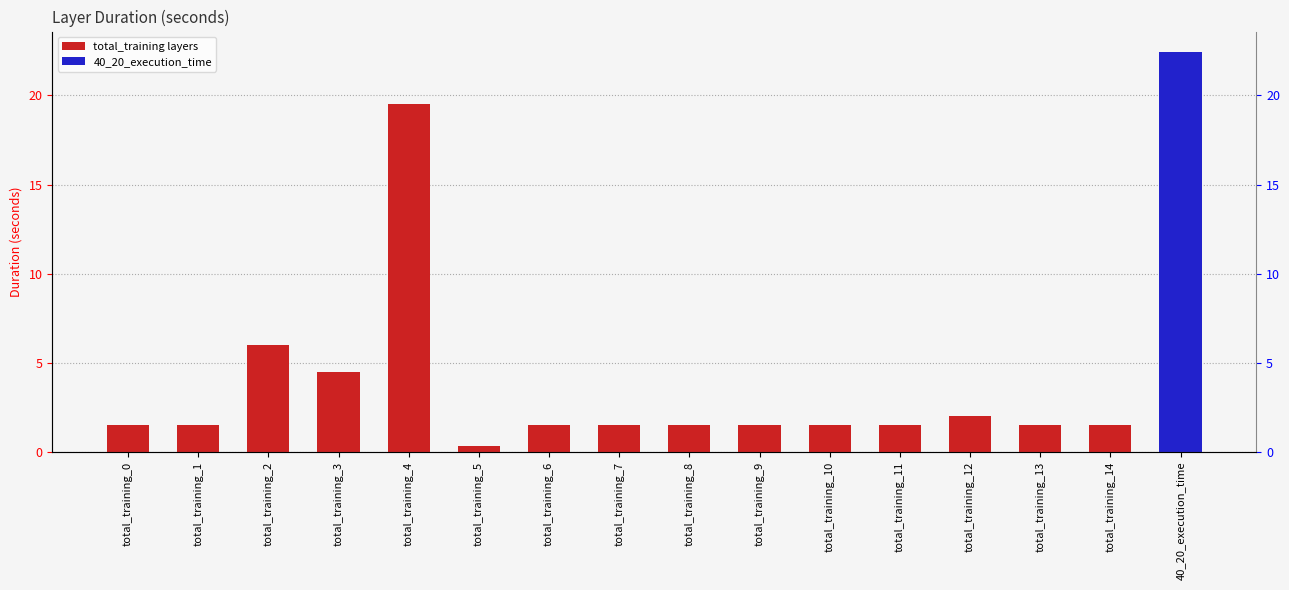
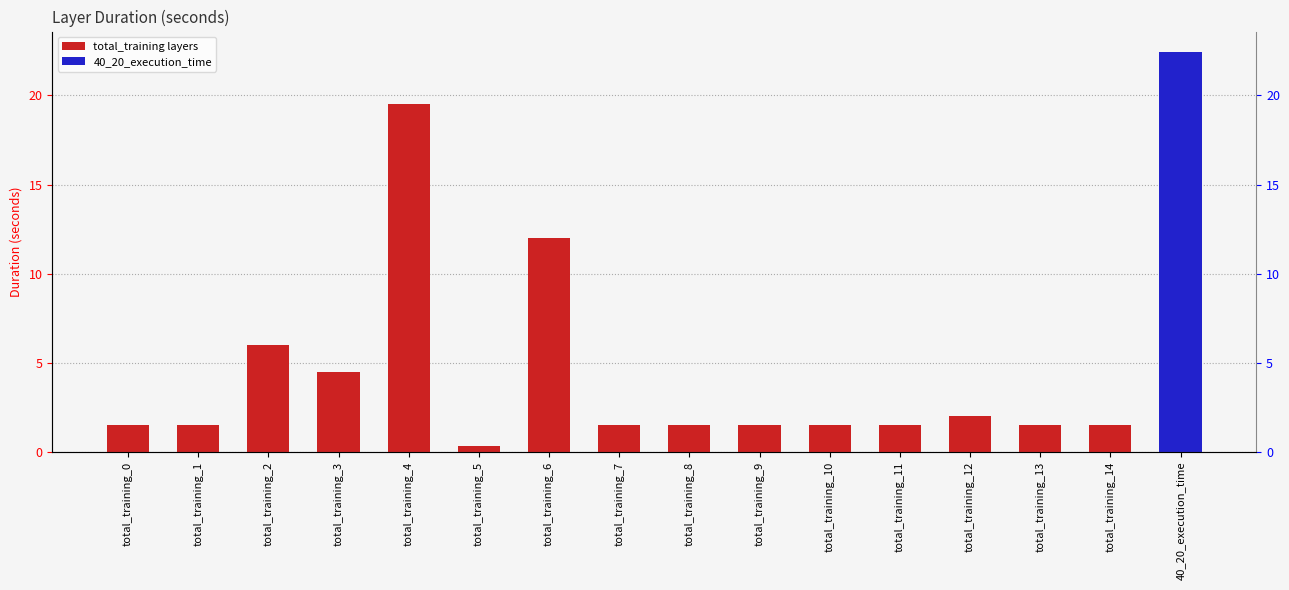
  {
    "total_training_0": 1.5,
    "total_training_1": 1.5,
    "total_training_2": 6.0,
    "total_training_3": 4.4,
    "total_training_4": 19.5,
    "total_training_5": 0.3,
-   "total_training_6": 1.5,
+   "total_training_6": 12.0,
    "total_training_7": 1.5,
    "total_training_8": 1.5,
    "total_training_9": 1.5,
    "total_training_10": 1.5,
    "total_training_11": 1.5,
    "total_training_12": 2.0,
    "total_training_13": 1.5,
    "total_training_14": 1.5,
    "40_20_execution_time": 22.5
  }
